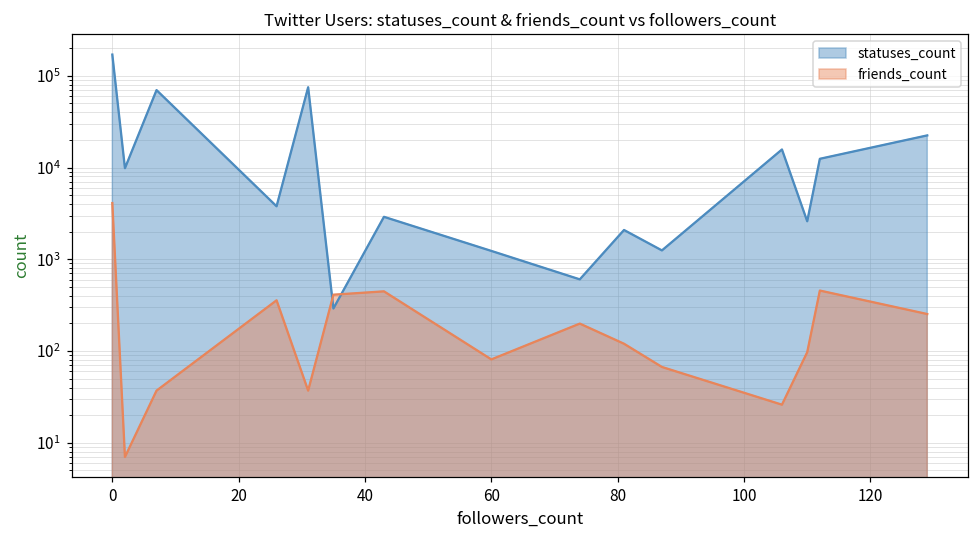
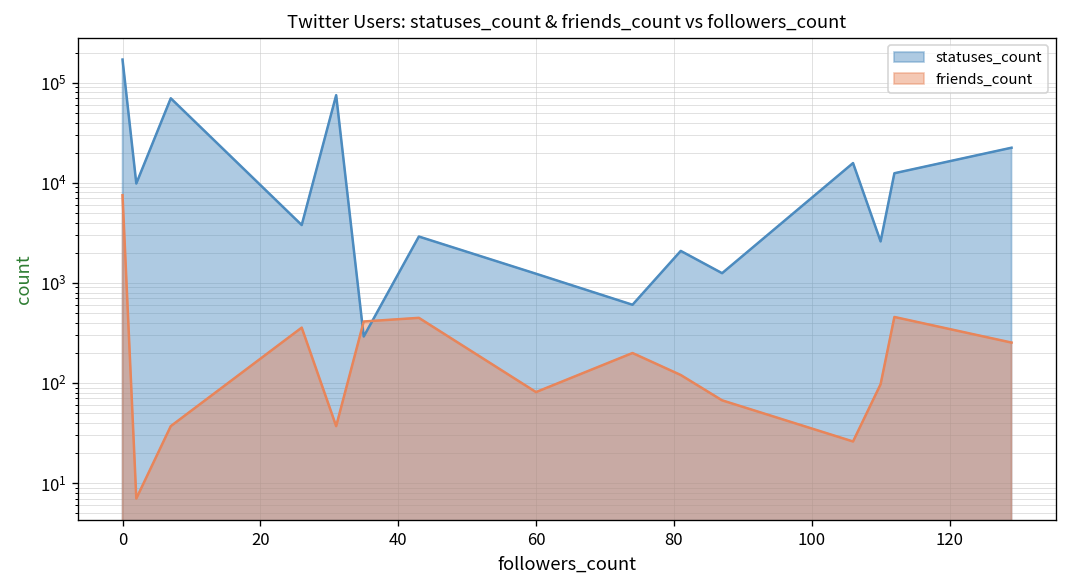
  {
    "statuses_count": {
      "0": 170000,
      "60": 1200
    },
    "friends_count": {
-     "0": 4000,
+     "0": 8000,
      "60": 80
    }
  }
